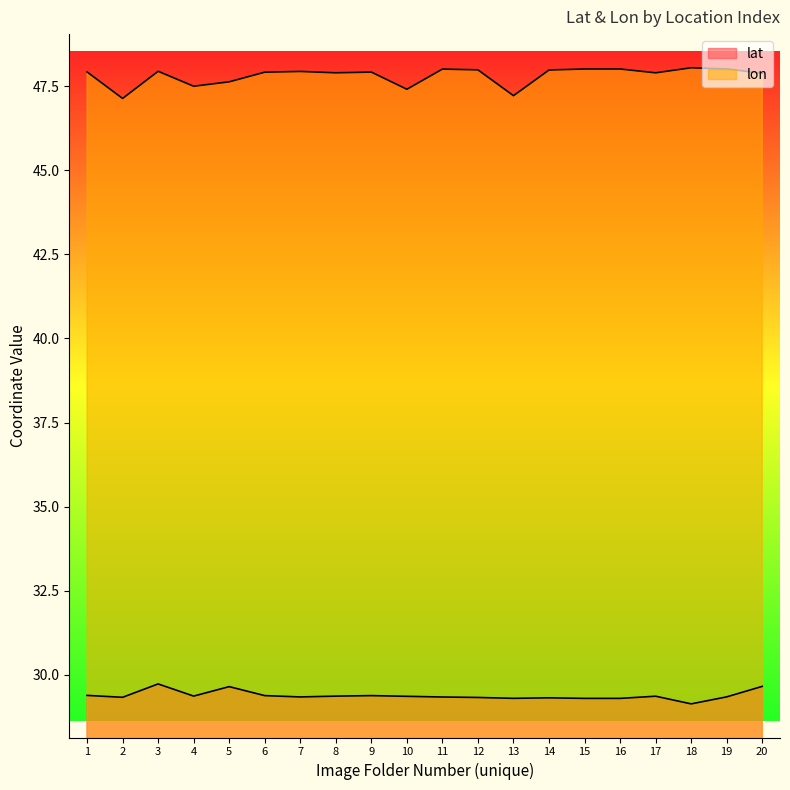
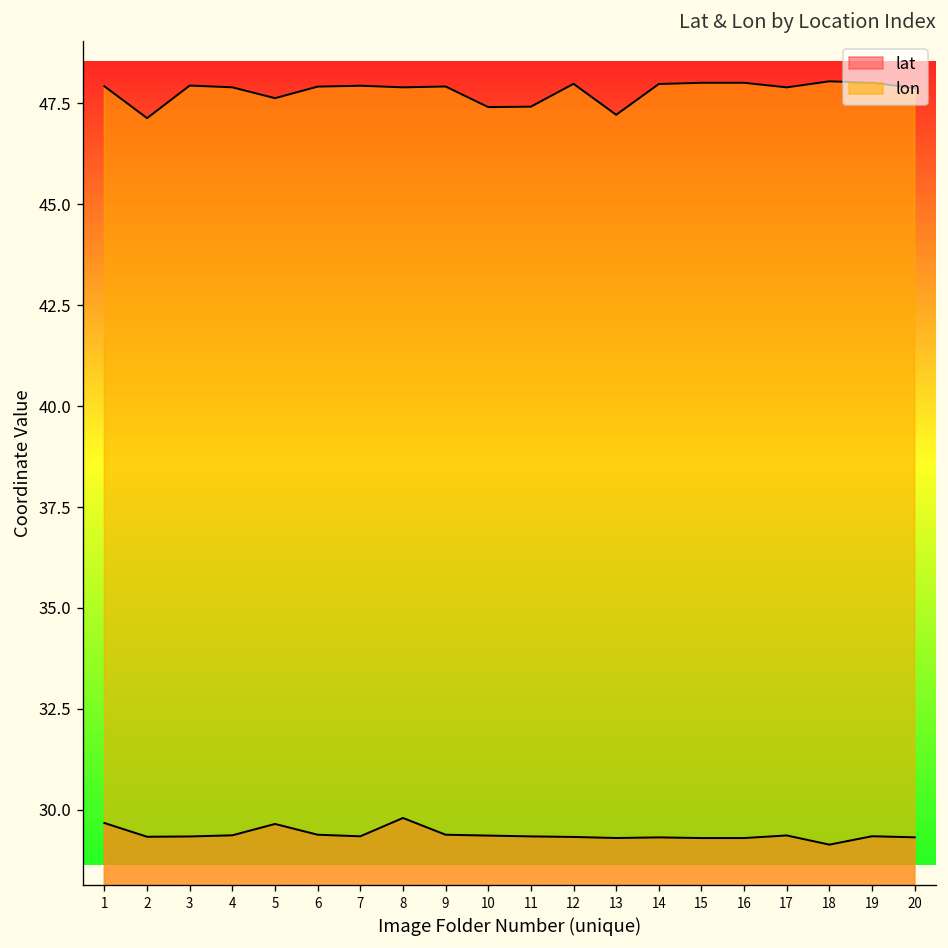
  {
    "lat": {
-     "1": 29.4,
+     "1": 29.7,
      "2": 29.3,
-     "3": 29.7,
+     "3": 29.3,
      "4": 29.4,
      "5": 29.6,
      "6": 29.4,
      "7": 29.3,
-     "8": 29.4,
+     "8": 29.8,
      "9": 29.4,
      "10": 29.4,
      "11": 29.3,
      "12": 29.3,
      "13": 29.3,
      "14": 29.3,
      "15": 29.3,
      "16": 29.3,
      "17": 29.4,
      "18": 29.1,
      "19": 29.3,
-     "20": 29.7
+     "20": 29.3
    },
    "lon": {
      "1": 47.9,
      "2": 47.1,
      "3": 47.9,
-     "4": 47.5,
+     "4": 47.9,
      "5": 47.6,
      "6": 47.9,
      "7": 47.9,
      "8": 47.9,
      "9": 47.9,
      "10": 47.4,
-     "11": 48.0,
+     "11": 47.4,
      "12": 48.0,
      "13": 47.2,
      "14": 48.0,
      "15": 48.0,
      "16": 48.0,
      "17": 47.9,
      "18": 48.0
    }
  }
